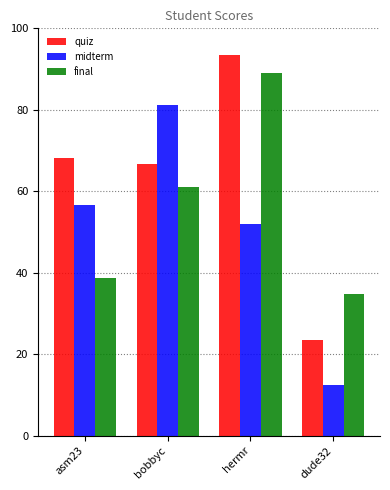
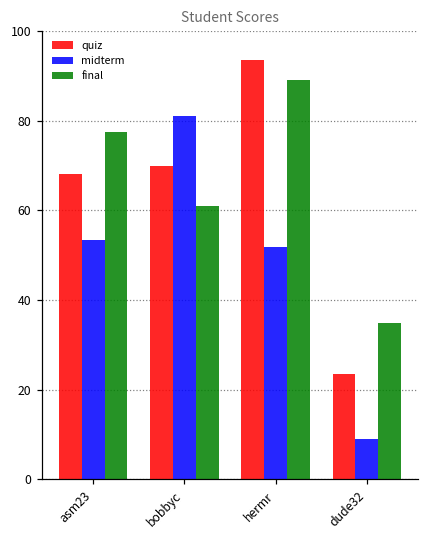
  {
    "quiz": {
      "asm23": 68,
-     "bobbyc": 67,
+     "bobbyc": 70,
      "hermr": 94,
      "dude32": 23
    },
    "midterm": {
-     "asm23": 57,
+     "asm23": 53,
      "bobbyc": 81,
      "hermr": 52,
-     "dude32": 12
+     "dude32": 9
    },
    "final": {
-     "asm23": 39,
+     "asm23": 77,
      "bobbyc": 61,
      "hermr": 89,
      "dude32": 35
    }
  }
